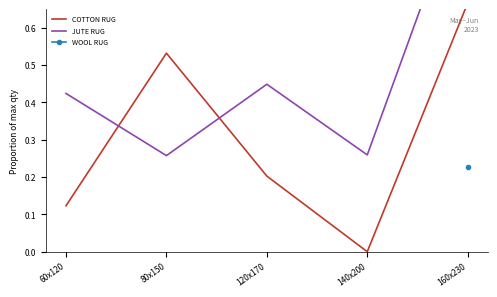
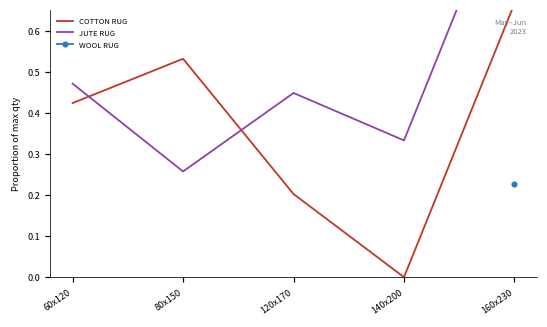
  {
    "COTTON RUG": {
-     "60x120": 0.12,
+     "60x120": 0.42,
      "80x150": 0.53,
      "120x170": 0.20,
      "140x200": 0.00
    },
    "JUTE RUG": {
-     "60x120": 0.42,
+     "60x120": 0.47,
      "80x150": 0.26,
      "120x170": 0.45,
-     "140x200": 0.26
+     "140x200": 0.33
    },
    "WOOL RUG": {
      "160x230": 0.23
    }
  }
